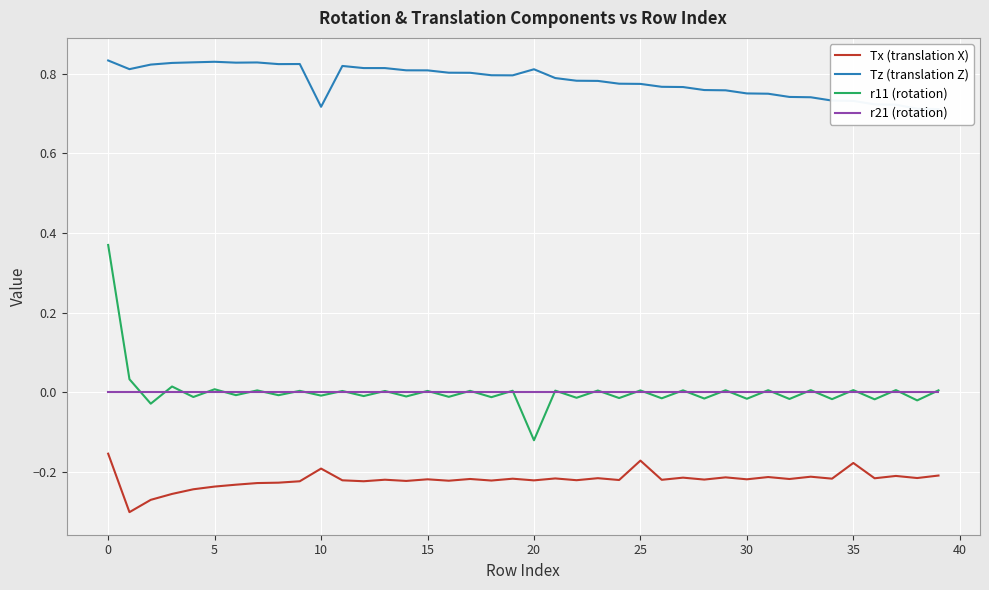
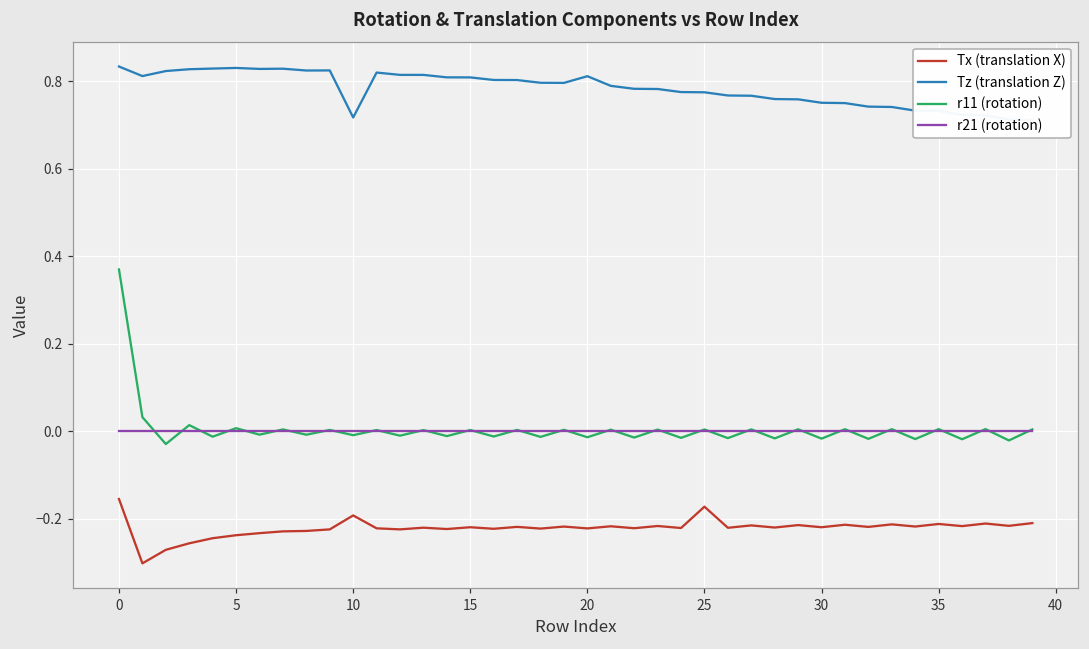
  {
    "Tx (translation X)": {
      "0": -0.15,
      "5": -0.24,
      "10": -0.19,
      "15": -0.22,
      "20": -0.22,
      "25": -0.17,
      "30": -0.22,
-     "35": -0.18
+     "35": -0.21
    },
    "Tz (translation Z)": {
      "0": 0.83,
      "5": 0.83,
      "10": 0.72,
      "15": 0.81,
      "20": 0.81,
      "25": 0.78,
      "30": 0.75
    },
    "r11 (rotation)": {
      "0": 0.37,
      "5": 0.01,
      "10": -0.01,
-     "20": -0.12,
+     "20": -0.01,
      "30": -0.02
    },
    "r21 (rotation)": {
      "0": 0.00,
      "5": 0.00,
      "10": 0.00,
      "20": 0.00,
      "30": 0.00
    }
  }
